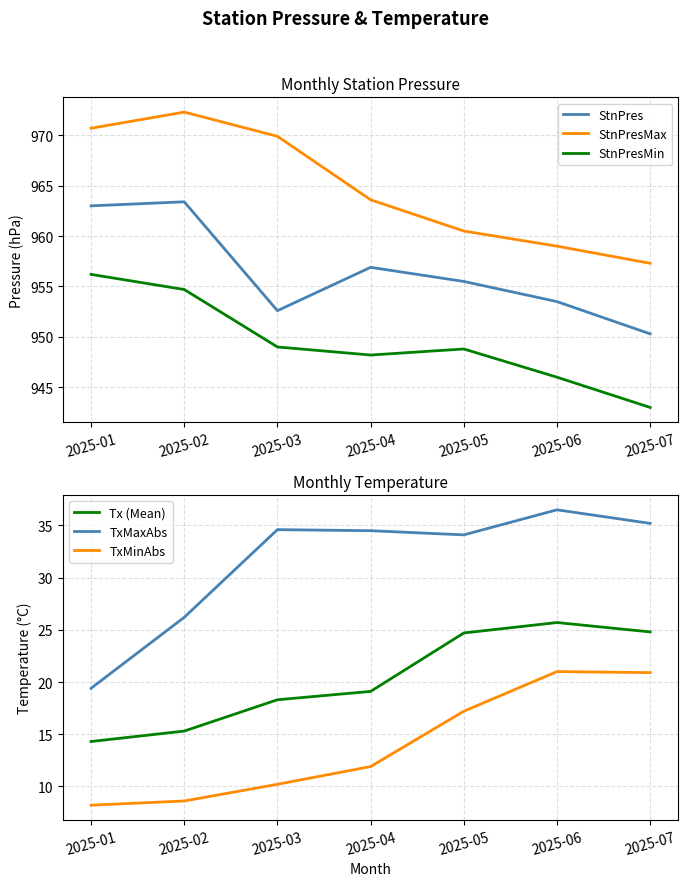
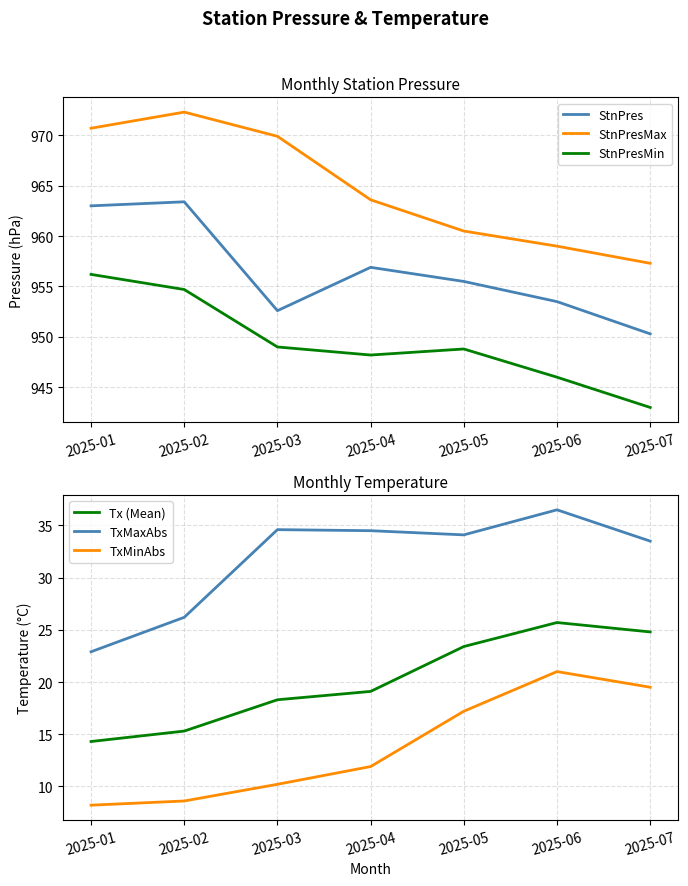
  {
    "Monthly Station Pressure": {
      "StnPres": {
        "2025-01": 963.0,
        "2025-02": 963.4,
        "2025-03": 952.6,
        "2025-04": 956.9,
        "2025-05": 955.5,
        "2025-06": 953.5,
        "2025-07": 950.3
      },
      "StnPresMax": {
        "2025-01": 970.7,
        "2025-02": 972.3,
        "2025-03": 969.9,
        "2025-04": 963.6,
        "2025-05": 960.5,
        "2025-06": 959.0,
        "2025-07": 957.3
      },
      "StnPresMin": {
        "2025-01": 956.2,
        "2025-02": 954.7,
        "2025-03": 949.0,
        "2025-04": 948.2,
        "2025-05": 948.8,
        "2025-06": 946.0,
        "2025-07": 943.0
      }
    },
    "Monthly Temperature": {
      "Tx (Mean)": {
        "2025-01": 14.3,
        "2025-02": 15.3,
        "2025-03": 18.3,
        "2025-04": 19.1,
-       "2025-05": 24.7,
+       "2025-05": 23.4,
        "2025-06": 25.7,
        "2025-07": 24.8
      },
      "TxMaxAbs": {
-       "2025-01": 19.4,
+       "2025-01": 22.9,
        "2025-02": 26.2,
        "2025-03": 34.6,
        "2025-04": 34.5,
        "2025-05": 34.1,
        "2025-06": 36.5,
-       "2025-07": 35.2
+       "2025-07": 33.5
      },
      "TxMinAbs": {
        "2025-01": 8.2,
        "2025-02": 8.6,
        "2025-03": 10.2,
        "2025-04": 11.9,
        "2025-05": 17.2,
        "2025-06": 21.0,
-       "2025-07": 20.9
+       "2025-07": 19.5
      }
    }
  }
